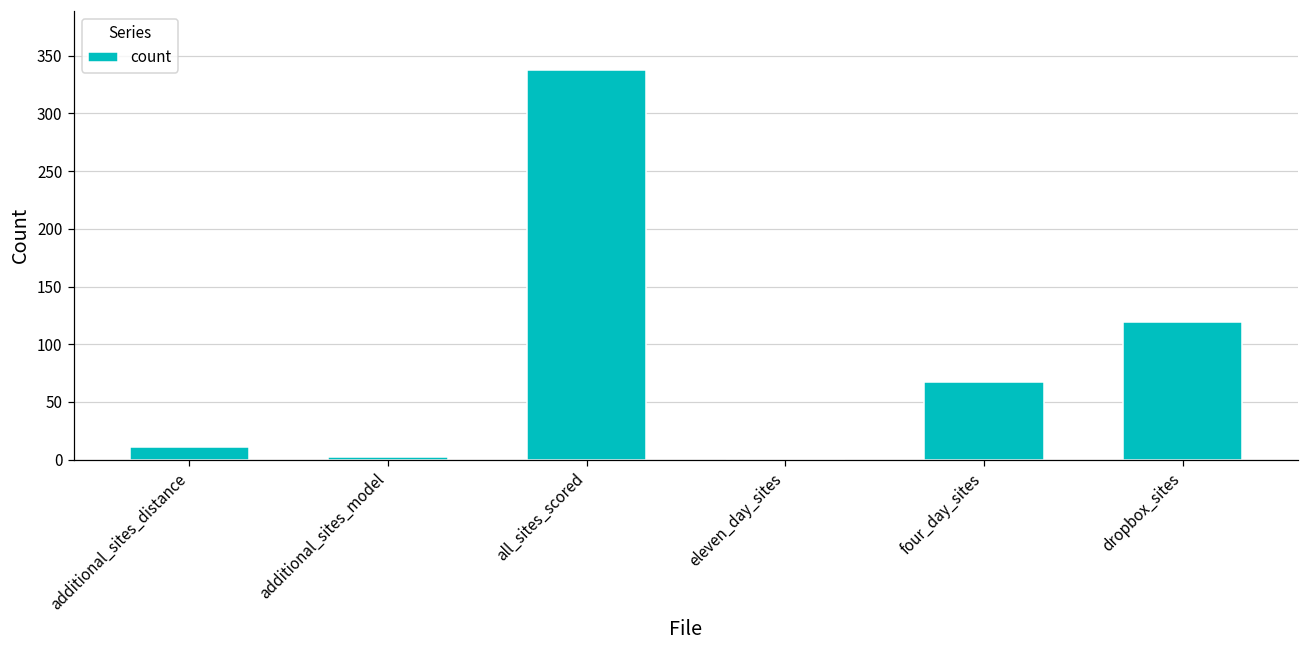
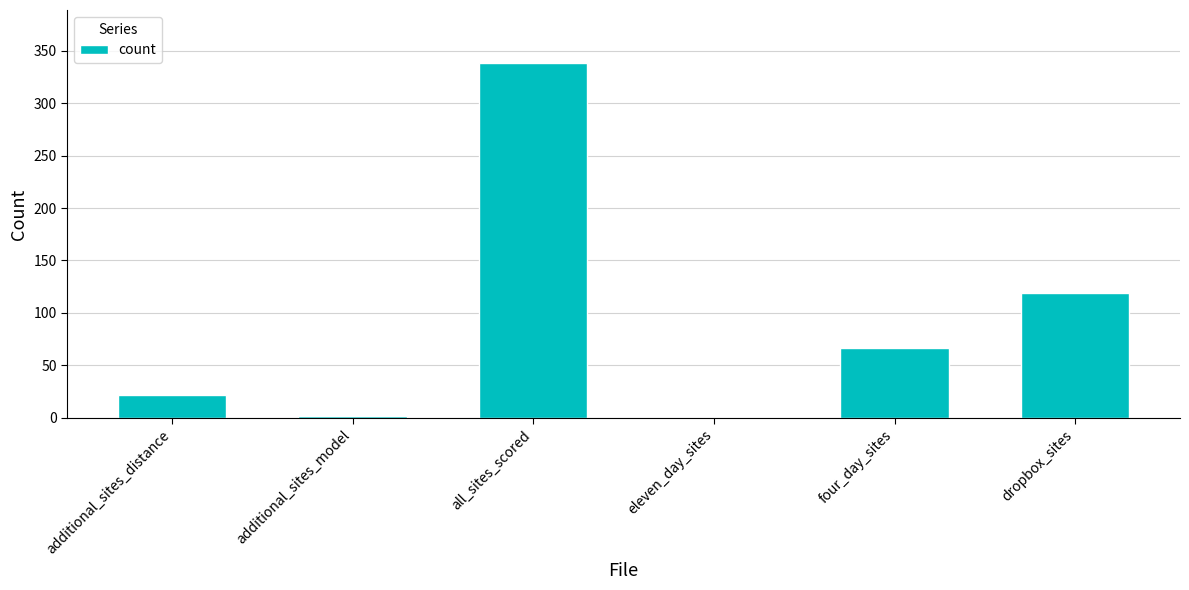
  {
-   "additional_sites_distance": 11,
+   "additional_sites_distance": 22,
    "all_sites_scored": 338,
    "eleven_day_sites": 0,
    "four_day_sites": 67,
    "dropbox_sites": 119
  }
